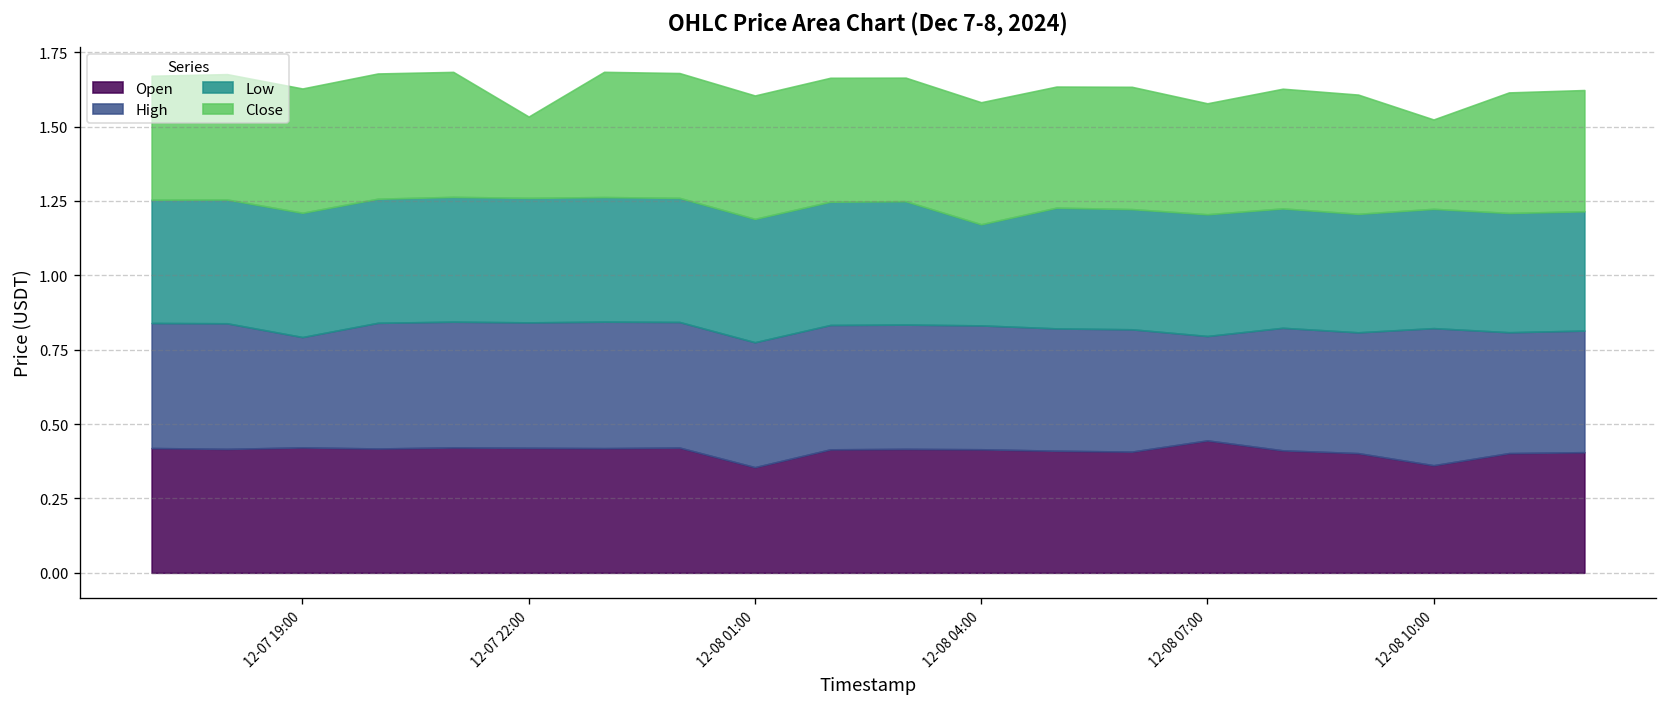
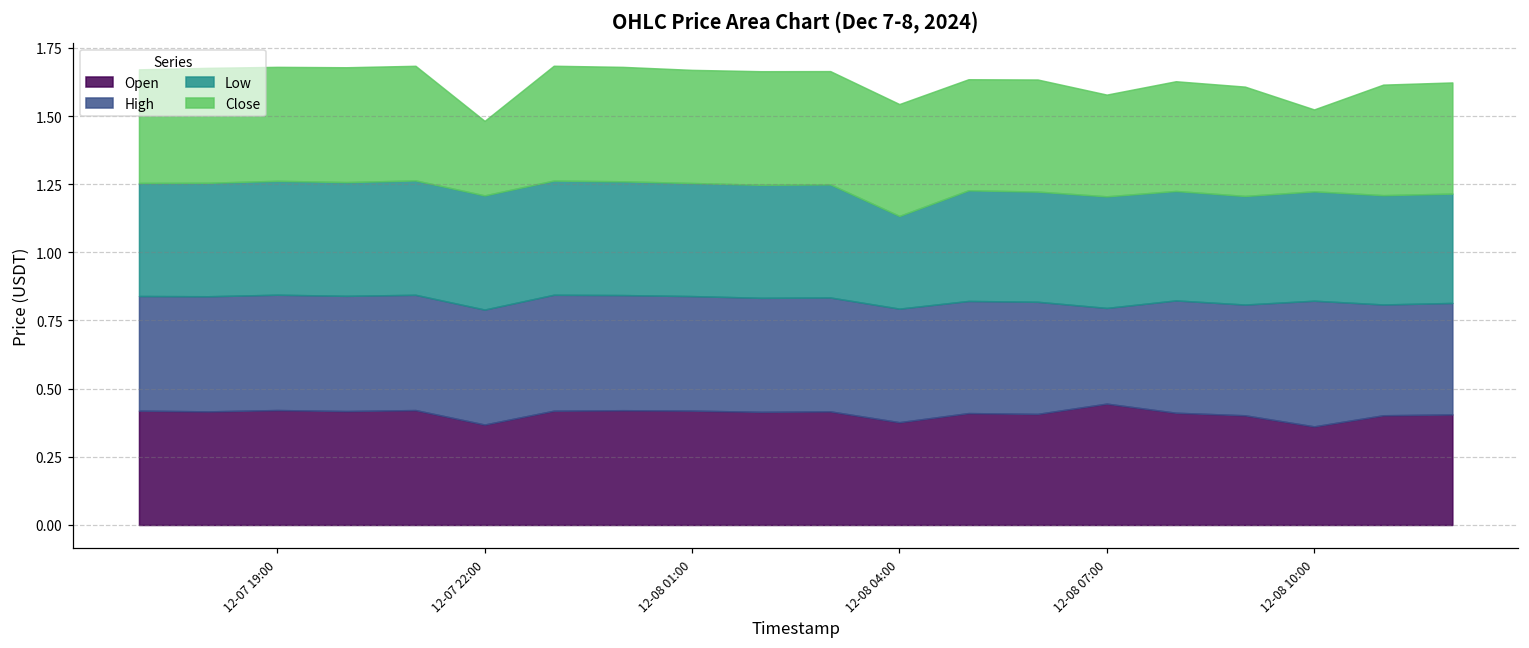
  {
    "Open": {
      "12-07 19:00": 0.42,
-     "12-07 22:00": 0.42,
-     "12-08 01:00": 0.36,
-     "12-08 04:00": 0.42,
+     "12-07 22:00": 0.37,
+     "12-08 01:00": 0.42,
+     "12-08 04:00": 0.38,
      "12-08 07:00": 0.45,
      "12-08 10:00": 0.36
    },
    "High": {
-     "12-07 19:00": 0.37,
+     "12-07 19:00": 0.42,
      "12-07 22:00": 0.42,
      "12-08 01:00": 0.42,
      "12-08 04:00": 0.42,
      "12-08 07:00": 0.35,
      "12-08 10:00": 0.46
    },
    "Low": {
      "12-07 19:00": 0.42,
      "12-07 22:00": 0.42,
      "12-08 01:00": 0.41,
      "12-08 04:00": 0.34,
      "12-08 07:00": 0.41,
      "12-08 10:00": 0.40
    },
    "Close": {
      "12-07 19:00": 0.42,
      "12-07 22:00": 0.27,
      "12-08 01:00": 0.41,
      "12-08 04:00": 0.41,
      "12-08 07:00": 0.37,
      "12-08 10:00": 0.30
    }
  }
